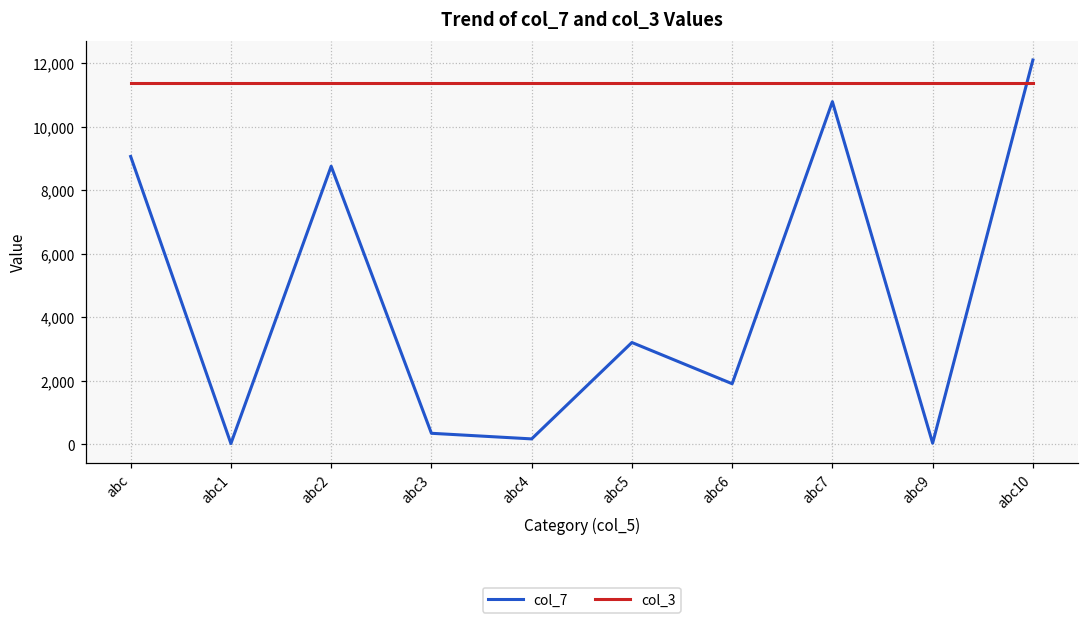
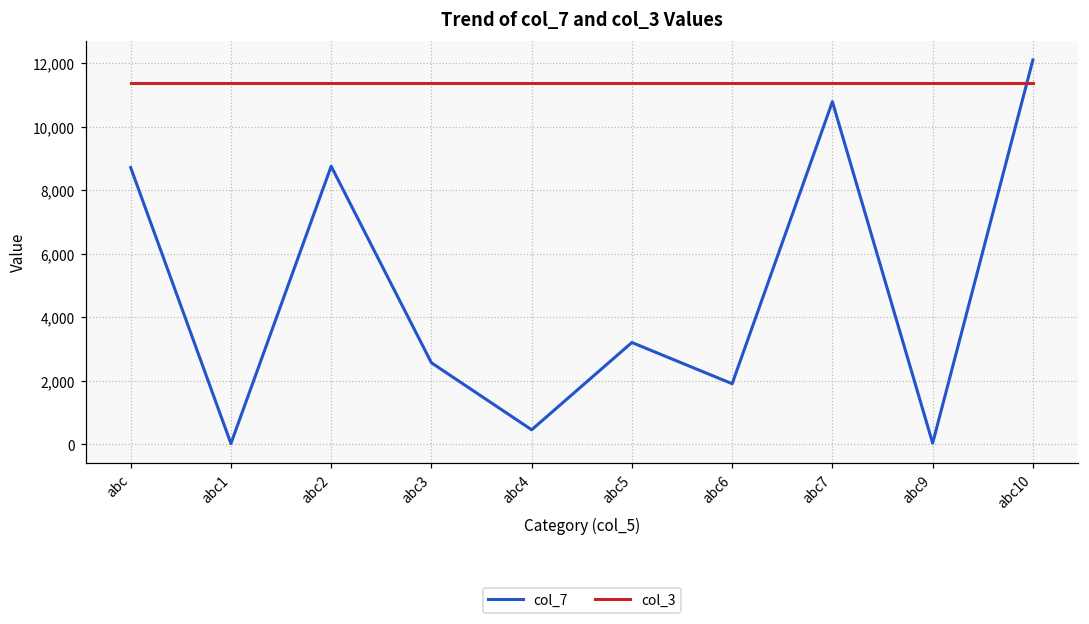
  {
    "col_7": {
-     "abc": "9,100",
+     "abc": "8,700",
      "abc1": "0",
      "abc2": "8,800",
-     "abc3": "300",
-     "abc4": "200",
+     "abc3": "2,600",
+     "abc4": "500",
      "abc5": "3,200",
      "abc6": "1,900",
      "abc7": "10,800",
      "abc9": "0",
      "abc10": "12,100"
    },
    "col_3": {
      "abc": "11,400",
      "abc1": "11,400",
      "abc2": "11,400",
      "abc3": "11,400",
      "abc4": "11,400",
      "abc5": "11,400",
      "abc6": "11,400",
      "abc7": "11,400",
      "abc9": "11,400",
      "abc10": "11,400"
    }
  }
